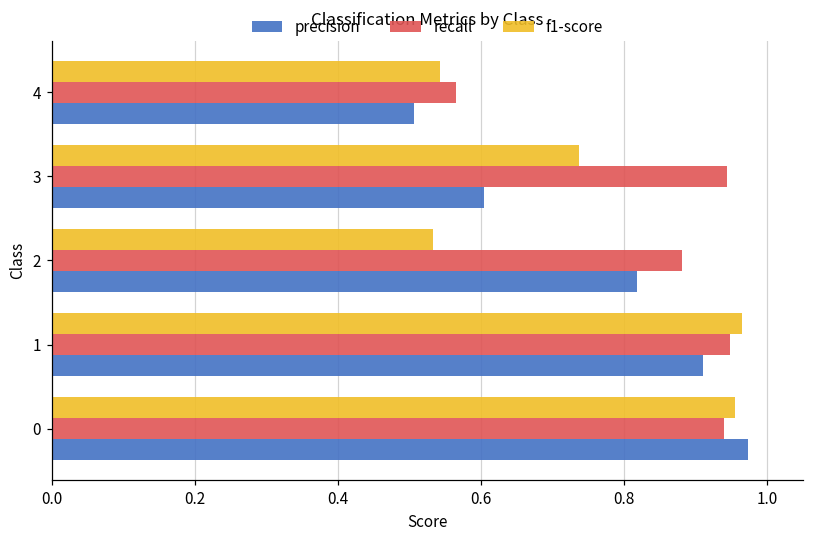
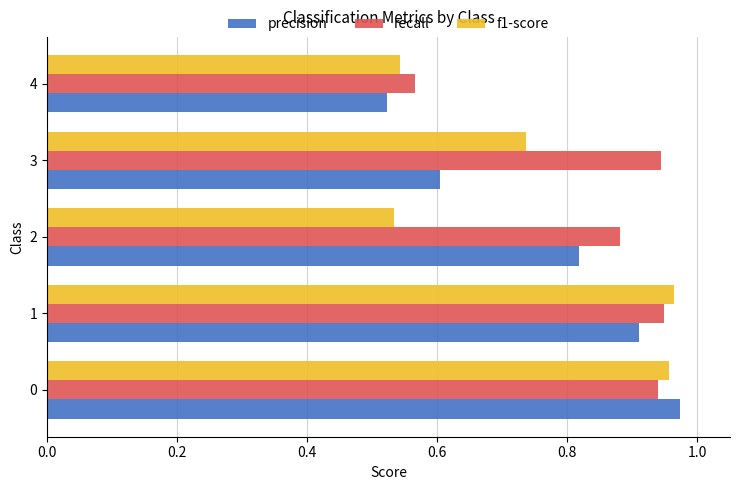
  {
    "precision": {
-     "4": 0.51,
+     "4": 0.52,
      "3": 0.60,
      "2": 0.82,
      "1": 0.91,
      "0": 0.97
    },
    "recall": {
      "4": 0.57,
      "3": 0.94,
      "2": 0.88,
      "1": 0.95,
      "0": 0.94
    },
    "f1-score": {
      "4": 0.54,
      "3": 0.74,
      "2": 0.53,
      "1": 0.96,
      "0": 0.96
    }
  }
